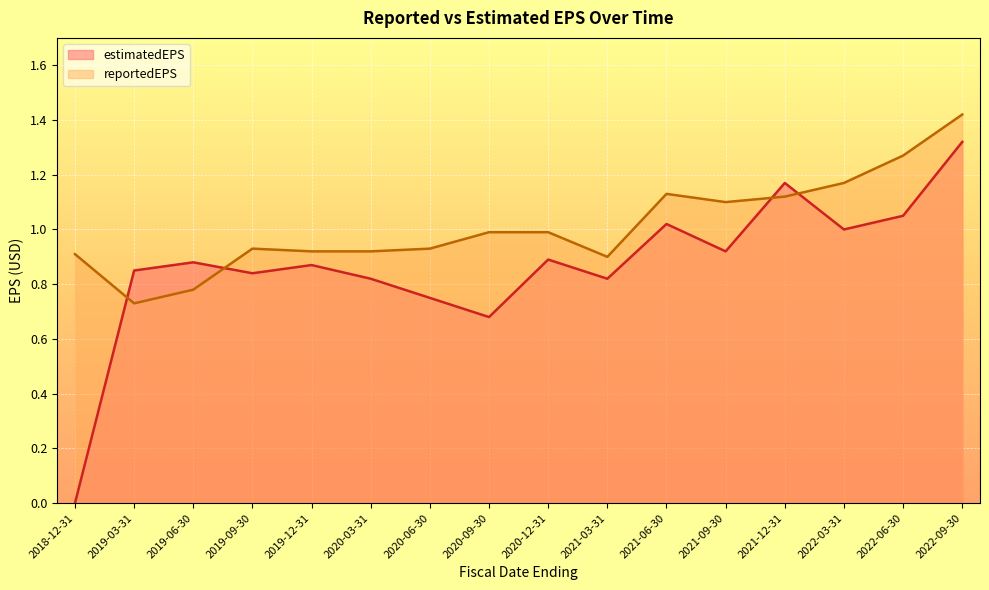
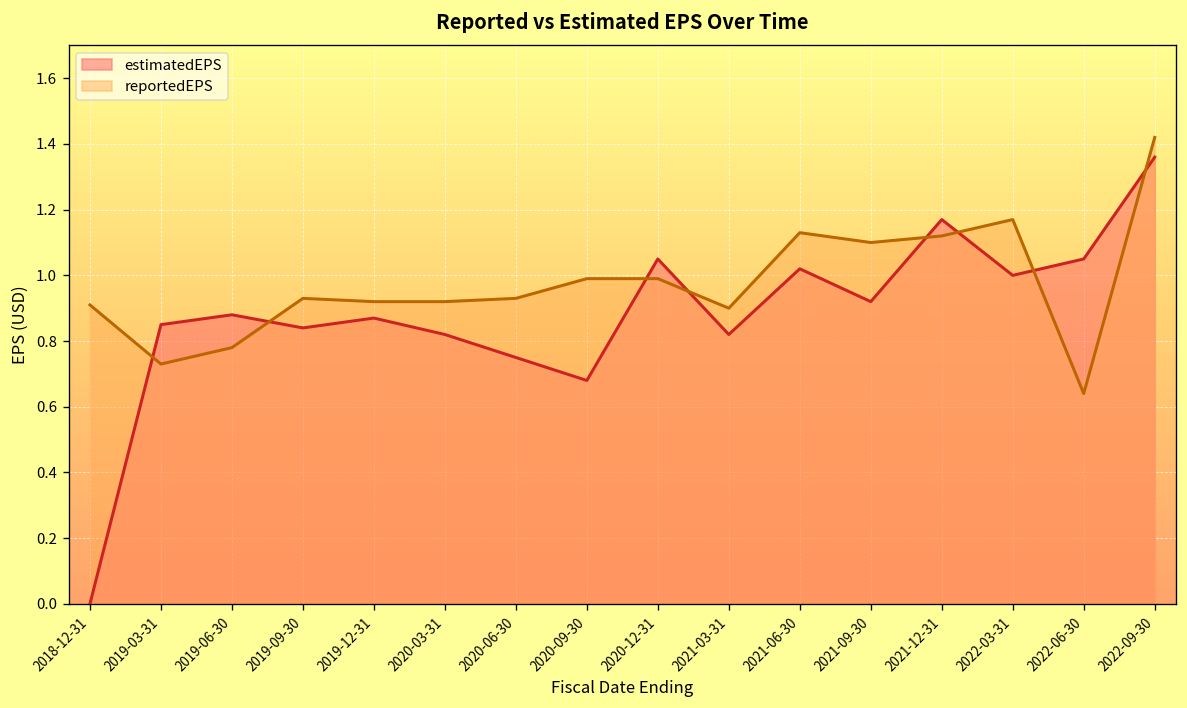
  {
    "estimatedEPS": {
      "2018-12-31": 0.00,
      "2019-03-31": 0.85,
      "2019-06-30": 0.88,
      "2019-09-30": 0.84,
      "2019-12-31": 0.87,
      "2020-03-31": 0.82,
      "2020-06-30": 0.75,
      "2020-09-30": 0.68,
-     "2020-12-31": 0.89,
+     "2020-12-31": 1.05,
      "2021-03-31": 0.82,
      "2021-06-30": 1.02,
      "2021-09-30": 0.92,
      "2021-12-31": 1.17,
      "2022-03-31": 1.00,
      "2022-06-30": 1.05,
-     "2022-09-30": 1.32
+     "2022-09-30": 1.36
    },
    "reportedEPS": {
      "2018-12-31": 0.91,
      "2019-03-31": 0.73,
      "2019-06-30": 0.78,
      "2019-09-30": 0.93,
      "2019-12-31": 0.92,
      "2020-03-31": 0.92,
      "2020-06-30": 0.93,
      "2020-09-30": 0.99,
      "2020-12-31": 0.99,
      "2021-03-31": 0.90,
      "2021-06-30": 1.13,
      "2021-09-30": 1.10,
      "2021-12-31": 1.12,
      "2022-03-31": 1.17,
-     "2022-06-30": 1.27,
+     "2022-06-30": 0.64,
      "2022-09-30": 1.42
    }
  }
